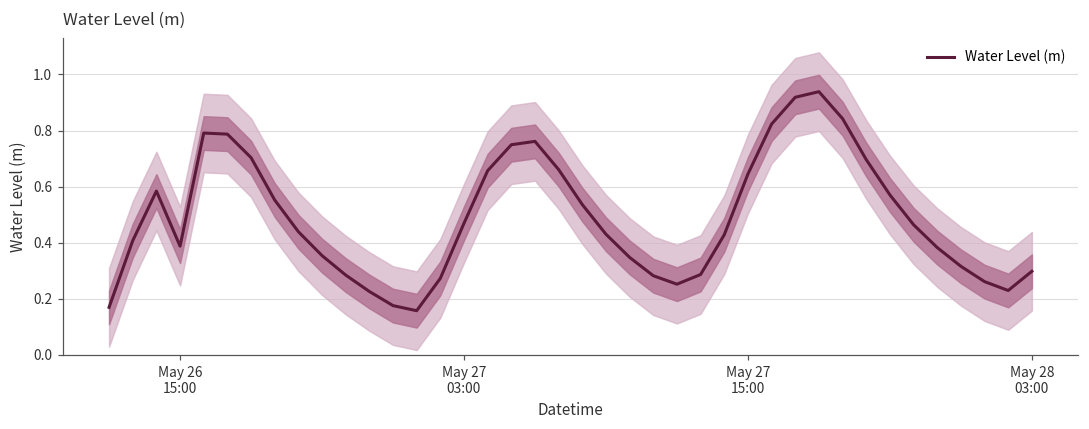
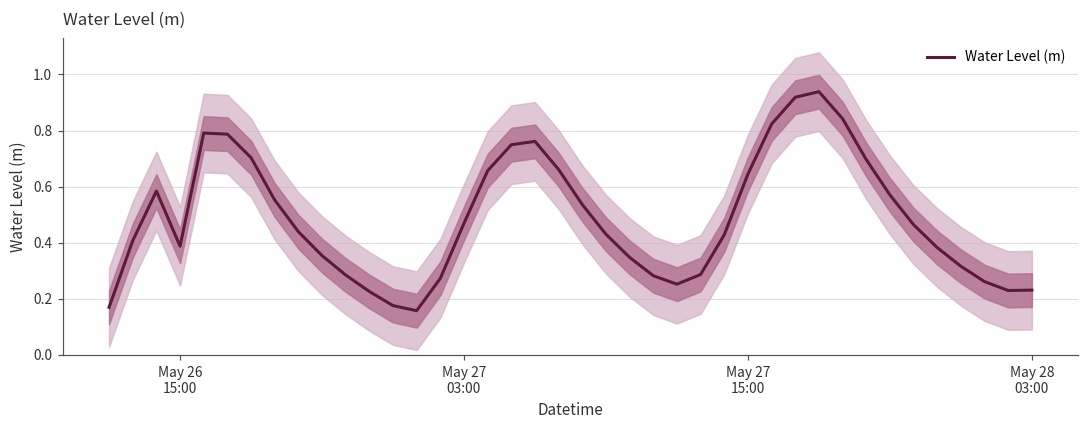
  {
    "Water Level (m)": {
      "May 26 15:00": 0.39,
      "May 27 03:00": 0.47,
      "May 27 15:00": 0.65,
-     "May 28 03:00": 0.30
+     "May 28 03:00": 0.23
    }
  }
